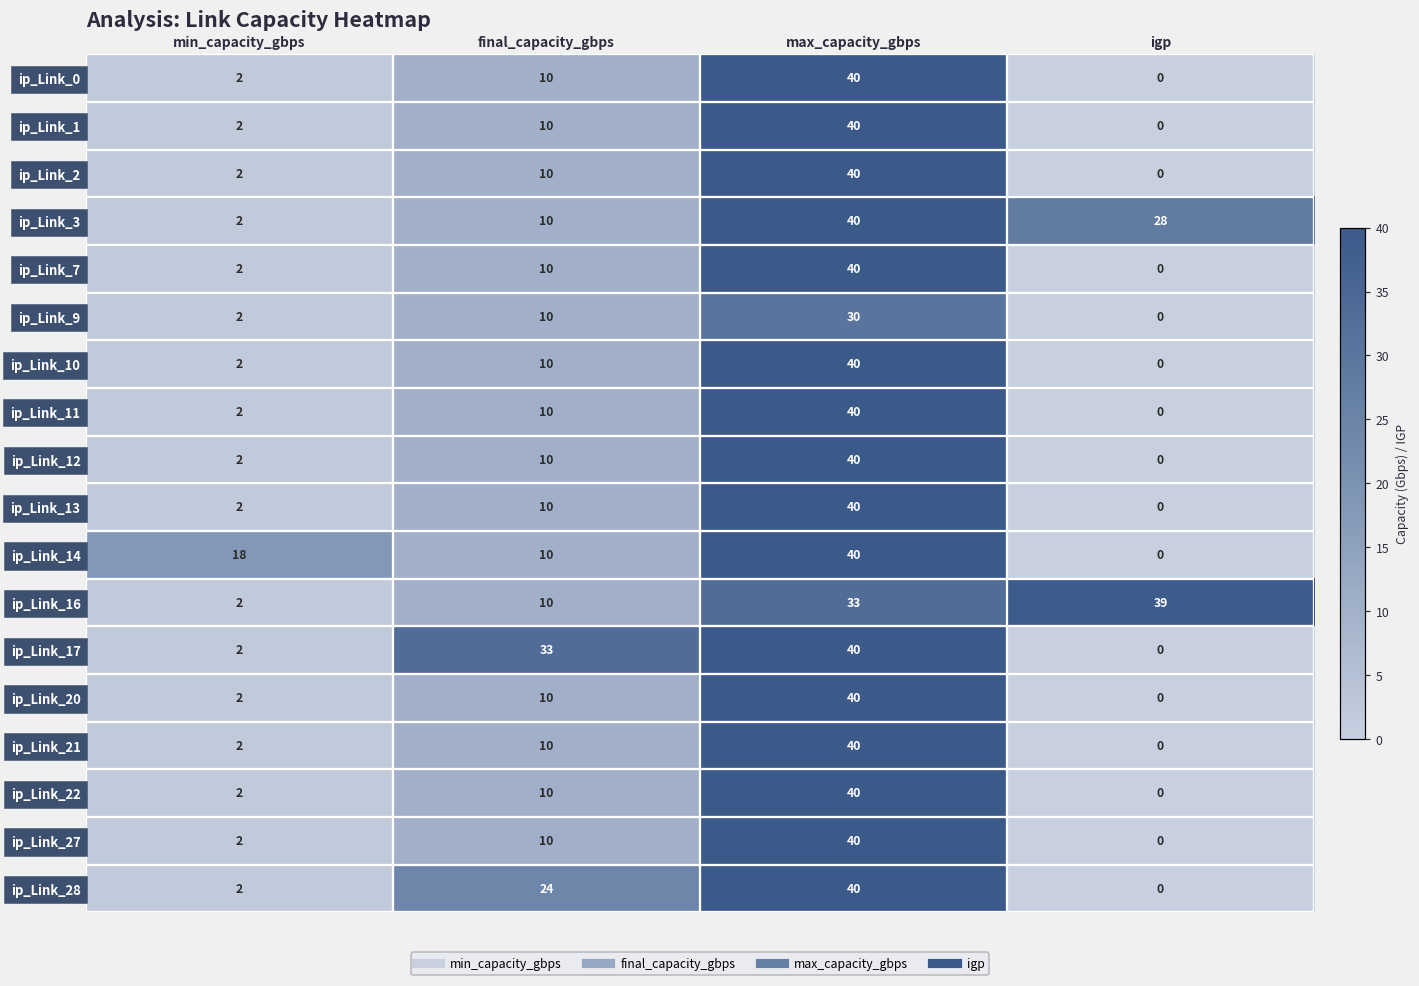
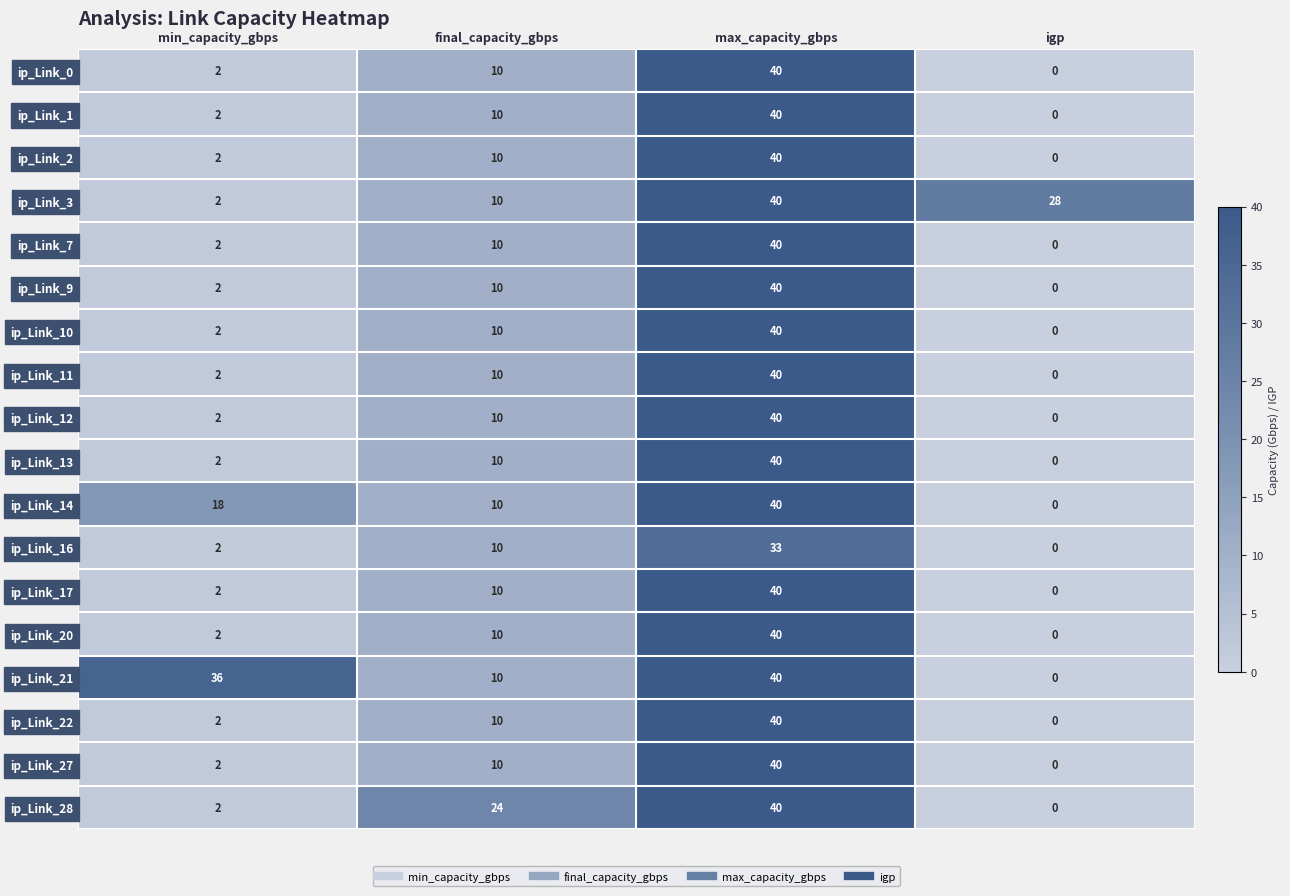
  {
    "ip_Link_0": {
      "min_capacity_gbps": 2,
      "final_capacity_gbps": 10,
      "max_capacity_gbps": 40,
      "igp": 0
    },
    "ip_Link_1": {
      "min_capacity_gbps": 2,
      "final_capacity_gbps": 10,
      "max_capacity_gbps": 40,
      "igp": 0
    },
    "ip_Link_2": {
      "min_capacity_gbps": 2,
      "final_capacity_gbps": 10,
      "max_capacity_gbps": 40,
      "igp": 0
    },
    "ip_Link_3": {
      "min_capacity_gbps": 2,
      "final_capacity_gbps": 10,
      "max_capacity_gbps": 40,
      "igp": 28
    },
    "ip_Link_7": {
      "min_capacity_gbps": 2,
      "final_capacity_gbps": 10,
      "max_capacity_gbps": 40,
      "igp": 0
    },
    "ip_Link_9": {
      "min_capacity_gbps": 2,
      "final_capacity_gbps": 10,
-     "max_capacity_gbps": 30,
+     "max_capacity_gbps": 40,
      "igp": 0
    },
    "ip_Link_10": {
      "min_capacity_gbps": 2,
      "final_capacity_gbps": 10,
      "max_capacity_gbps": 40,
      "igp": 0
    },
    "ip_Link_11": {
      "min_capacity_gbps": 2,
      "final_capacity_gbps": 10,
      "max_capacity_gbps": 40,
      "igp": 0
    },
    "ip_Link_12": {
      "min_capacity_gbps": 2,
      "final_capacity_gbps": 10,
      "max_capacity_gbps": 40,
      "igp": 0
    },
    "ip_Link_13": {
      "min_capacity_gbps": 2,
      "final_capacity_gbps": 10,
      "max_capacity_gbps": 40,
      "igp": 0
    },
    "ip_Link_14": {
      "min_capacity_gbps": 18,
      "final_capacity_gbps": 10,
      "max_capacity_gbps": 40,
      "igp": 0
    },
    "ip_Link_16": {
      "min_capacity_gbps": 2,
      "final_capacity_gbps": 10,
      "max_capacity_gbps": 33,
-     "igp": 39
+     "igp": 0
    },
    "ip_Link_17": {
      "min_capacity_gbps": 2,
-     "final_capacity_gbps": 33,
+     "final_capacity_gbps": 10,
      "max_capacity_gbps": 40,
      "igp": 0
    },
    "ip_Link_20": {
      "min_capacity_gbps": 2,
      "final_capacity_gbps": 10,
      "max_capacity_gbps": 40,
      "igp": 0
    },
    "ip_Link_21": {
-     "min_capacity_gbps": 2,
+     "min_capacity_gbps": 36,
      "final_capacity_gbps": 10,
      "max_capacity_gbps": 40,
      "igp": 0
    },
    "ip_Link_22": {
      "min_capacity_gbps": 2,
      "final_capacity_gbps": 10,
      "max_capacity_gbps": 40,
      "igp": 0
    },
    "ip_Link_27": {
      "min_capacity_gbps": 2,
      "final_capacity_gbps": 10,
      "max_capacity_gbps": 40,
      "igp": 0
    },
    "ip_Link_28": {
      "min_capacity_gbps": 2,
      "final_capacity_gbps": 24,
      "max_capacity_gbps": 40,
      "igp": 0
    }
  }
